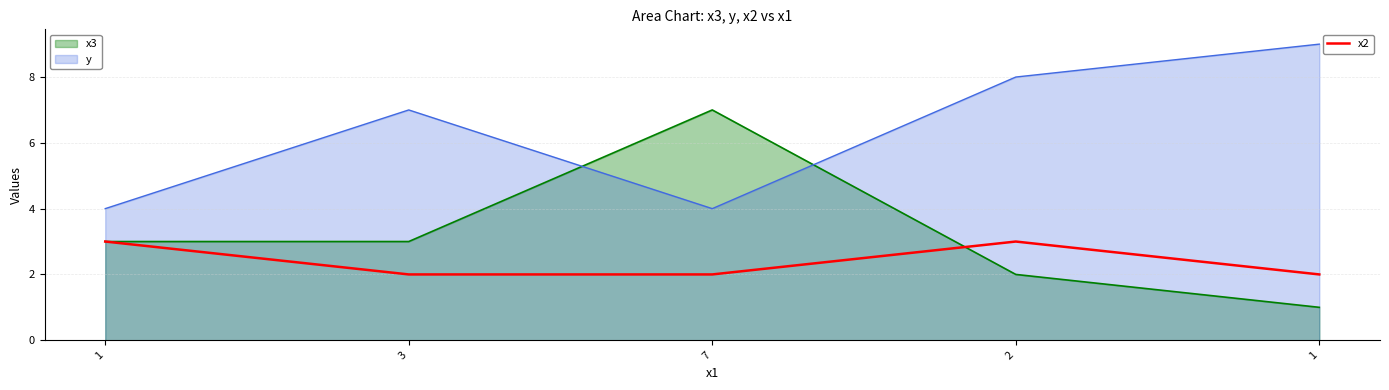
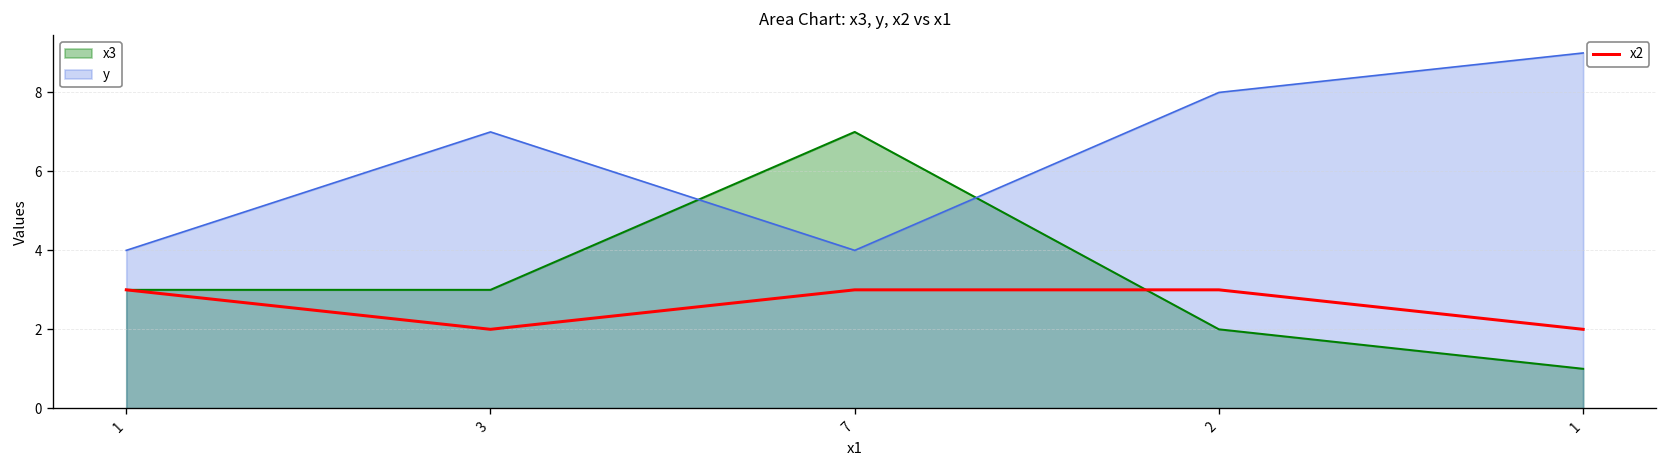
  {
    "x2": {
      "3": 2,
-     "7": 2,
+     "7": 3,
      "2": 3
    }
  }
